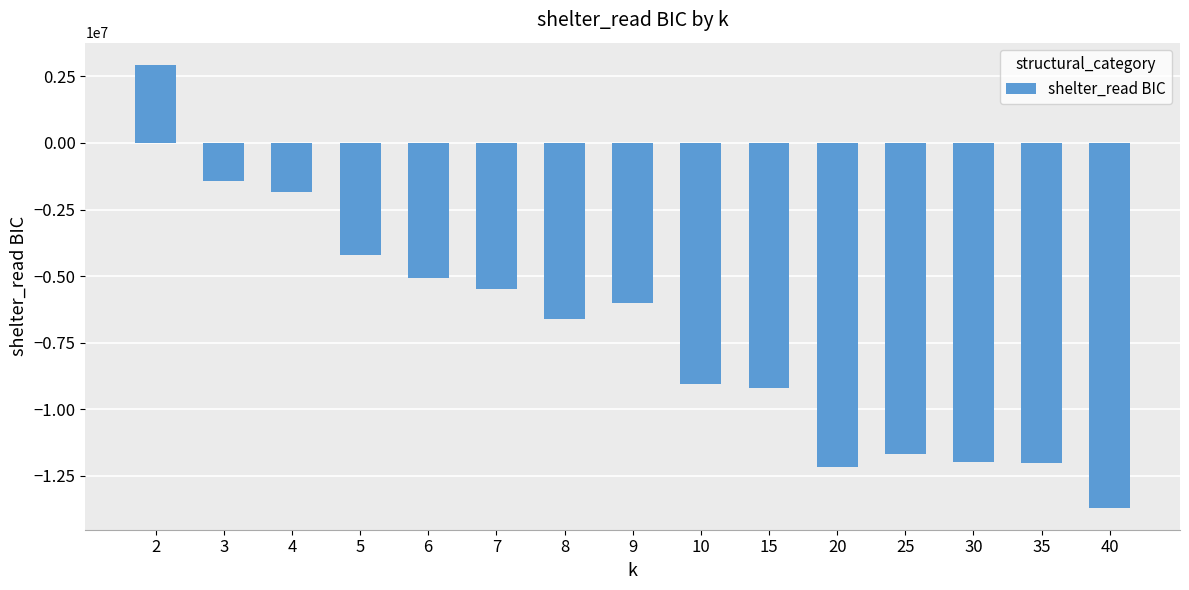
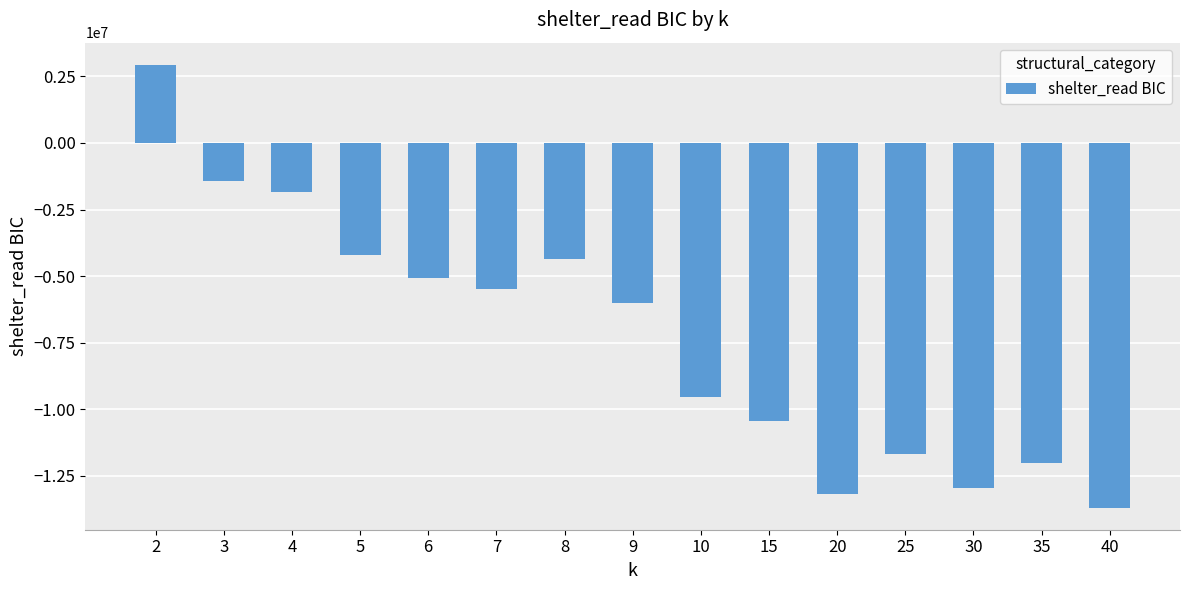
  {
    "2": 2900000,
    "3": -1400000,
    "4": -1800000,
    "5": -4200000,
    "6": -5100000,
    "7": -5500000,
-   "8": -6600000,
+   "8": -4400000,
    "9": -6000000,
-   "10": -9100000,
-   "15": -9200000,
-   "20": -12200000,
+   "10": -9500000,
+   "15": -10400000,
+   "20": -13200000,
    "25": -11700000,
-   "30": -12000000,
+   "30": -13000000,
    "35": -12000000,
    "40": -13700000
  }
